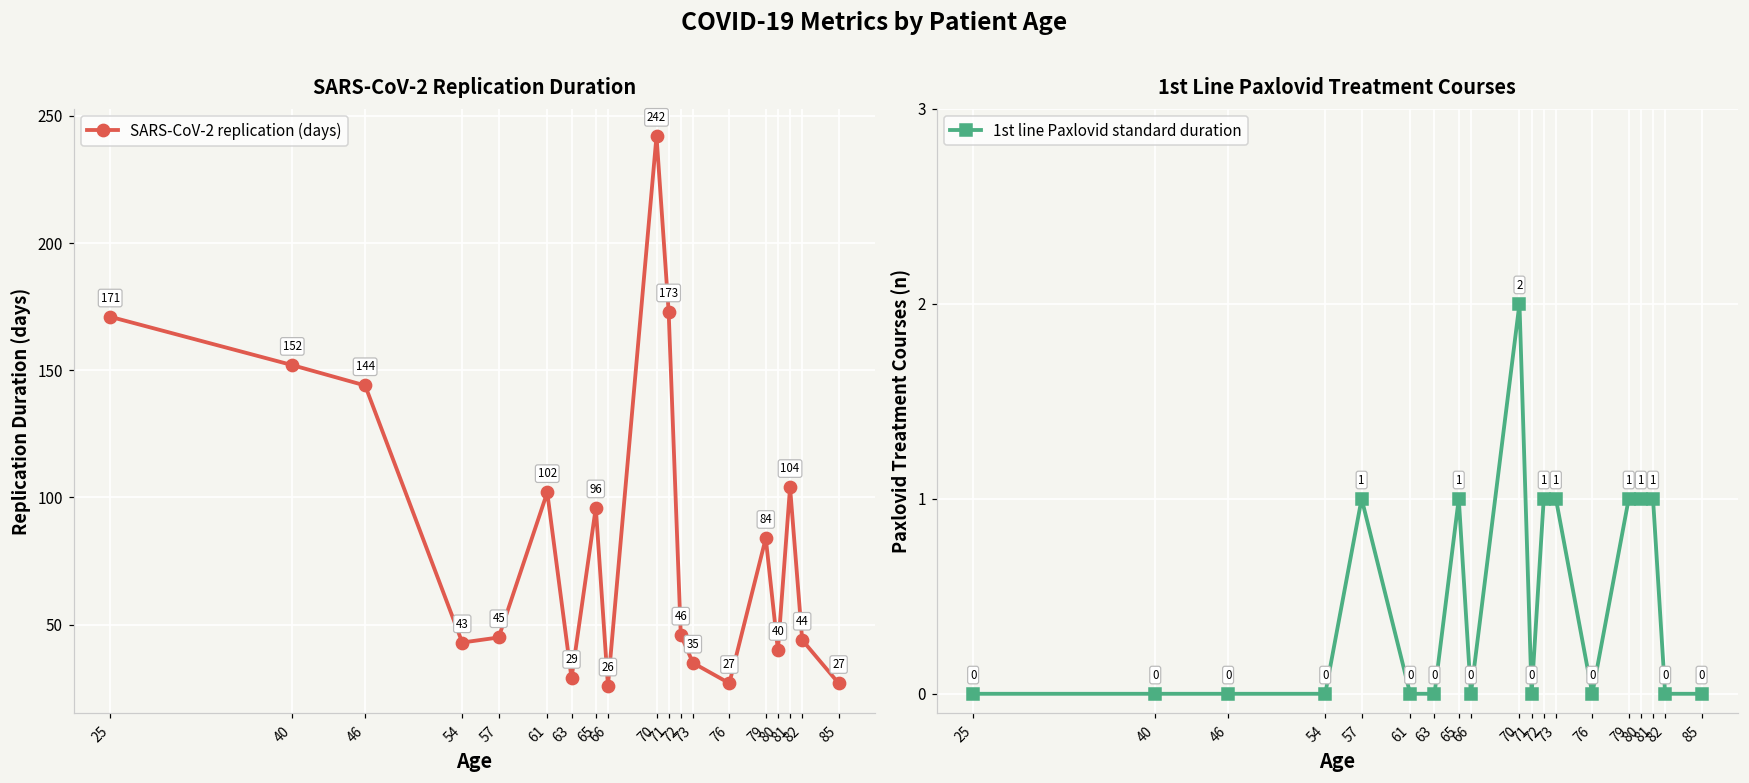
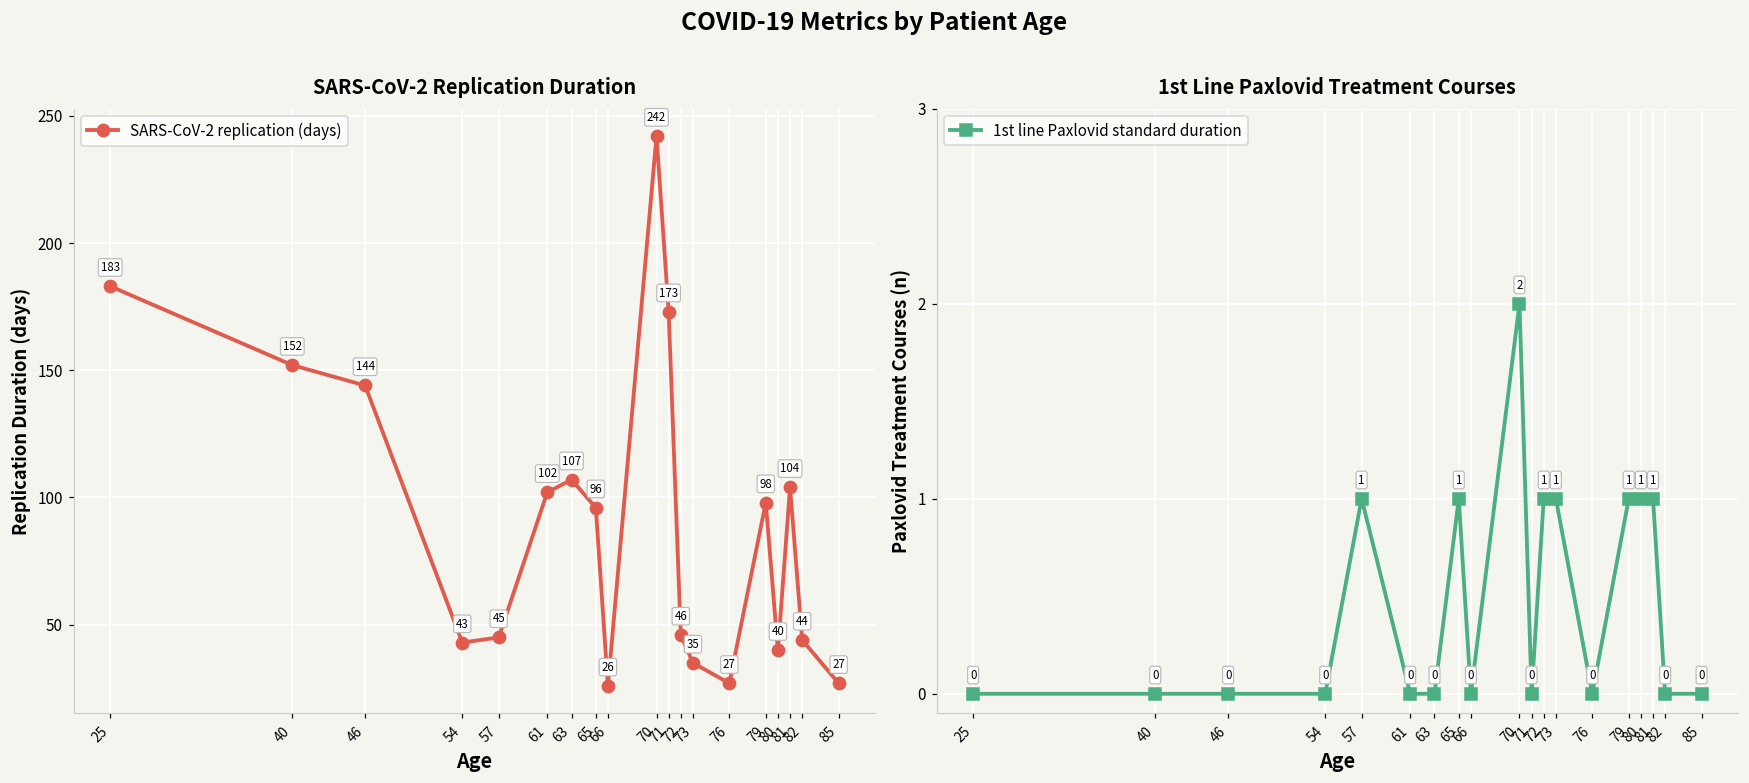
  {
    "SARS-CoV-2 Replication Duration": {
-     "25": 171,
-     "63": 29,
-     "79": 84
+     "25": 183,
+     "63": 107,
+     "79": 98
    }
  }
